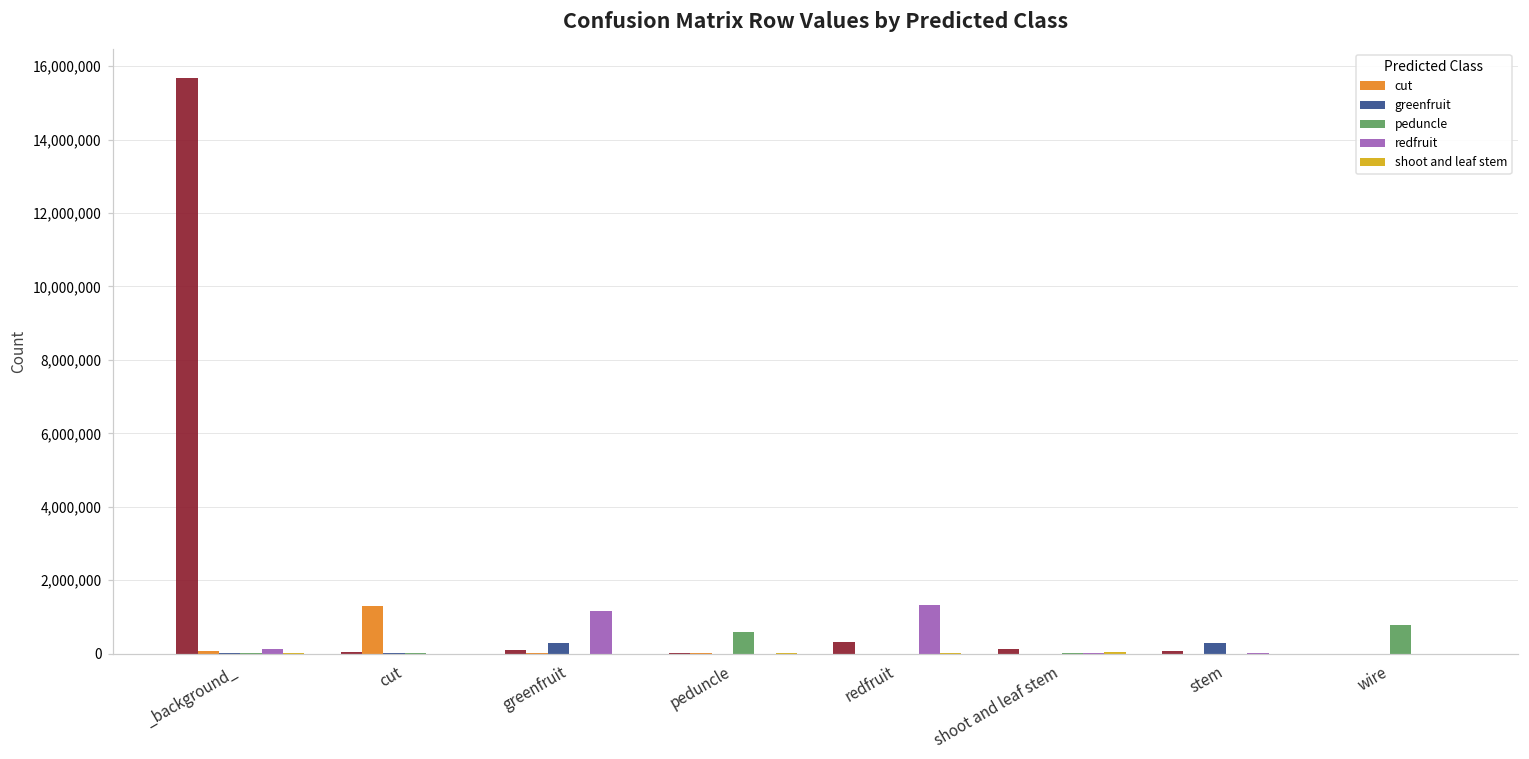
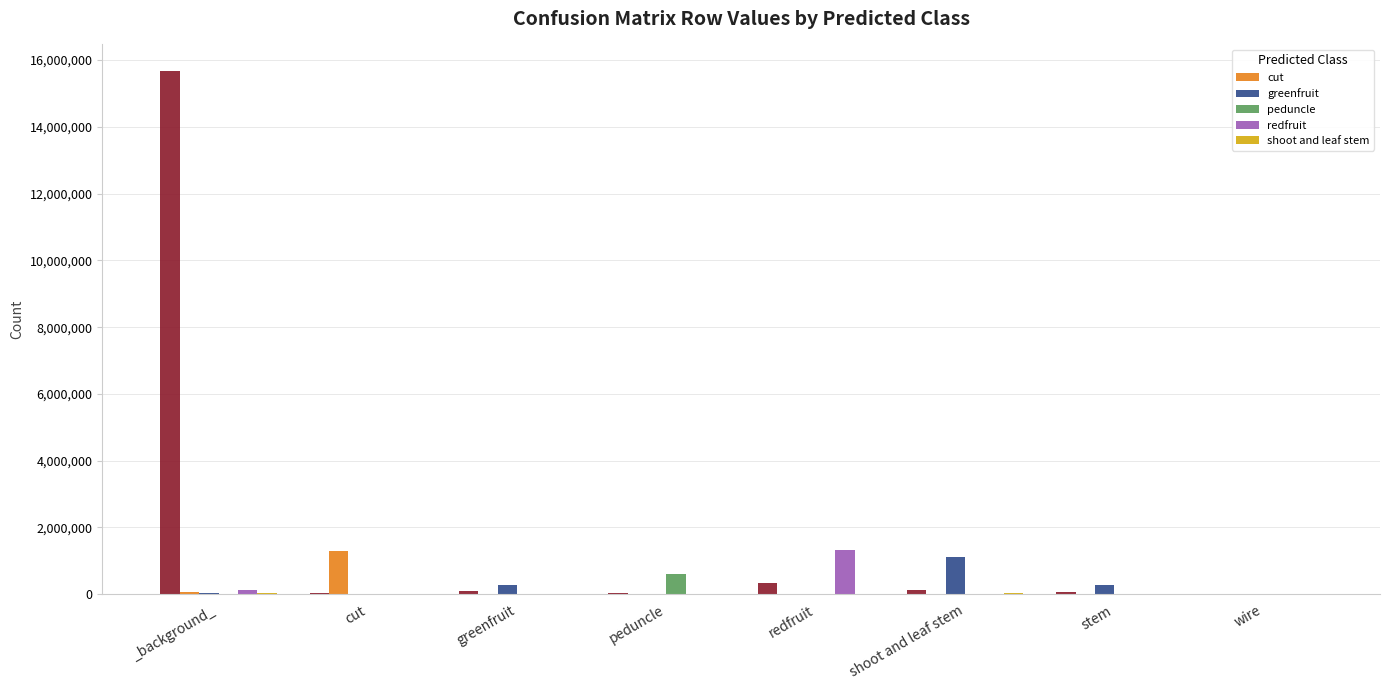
  {
    "greenfruit": {
      "greenfruit": "300,000",
-     "shoot and leaf stem": "0",
+     "shoot and leaf stem": "1,100,000",
      "stem": "300,000",
      "wire": "0"
    },
    "peduncle": {
      "peduncle": "600,000",
-     "wire": "800,000"
+     "wire": "0"
    },
    "redfruit": {
      "_background_": "100,000",
-     "greenfruit": "1,200,000",
+     "greenfruit": "0",
      "redfruit": "1,300,000"
    }
  }
